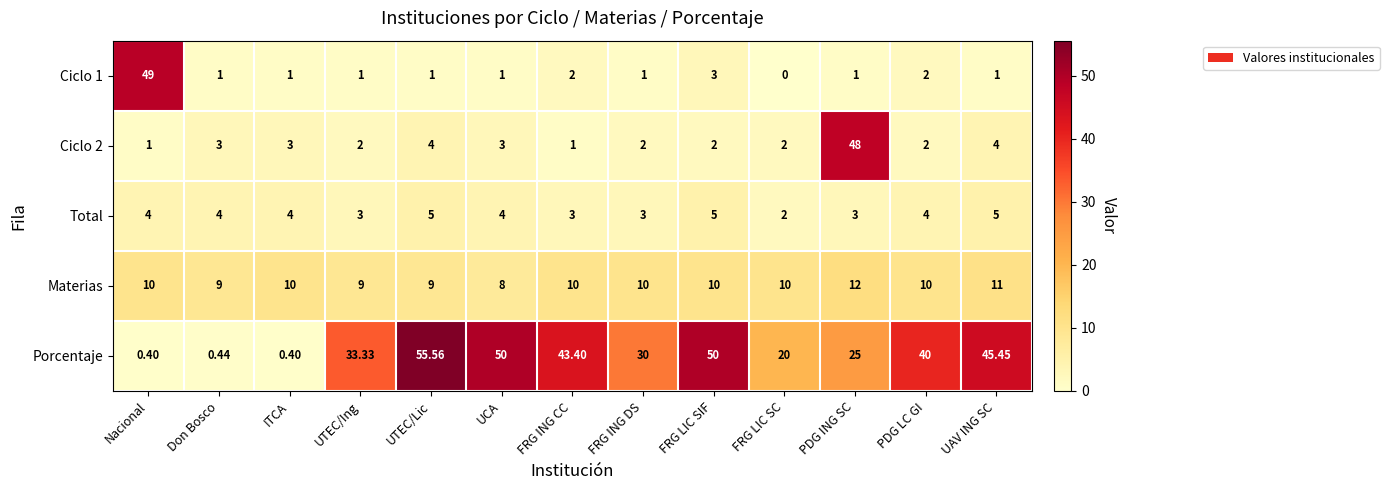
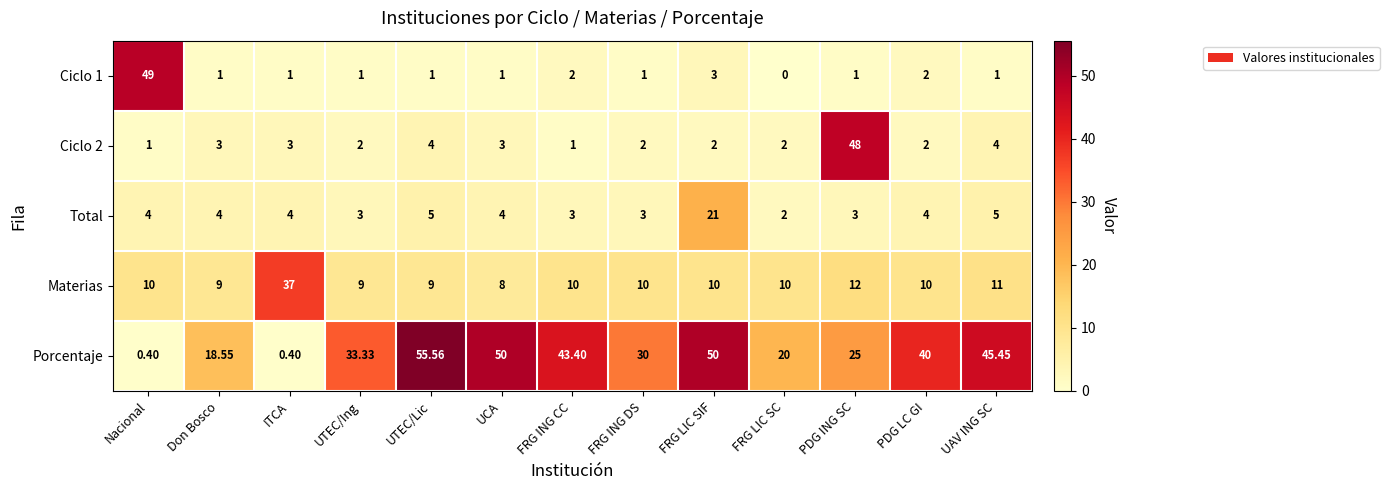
  {
    "Ciclo 1": {
      "Nacional": 49,
      "Don Bosco": 1,
      "ITCA": 1,
      "UTEC/Ing": 1,
      "UTEC/Lic": 1,
      "UCA": 1,
      "FRG ING CC": 2,
      "FRG ING DS": 1,
      "FRG LIC SIF": 3,
      "FRG LIC SC": 0,
      "PDG ING SC": 1,
      "PDG LC GI": 2,
      "UAV ING SC": 1
    },
    "Ciclo 2": {
      "Nacional": 1,
      "Don Bosco": 3,
      "ITCA": 3,
      "UTEC/Ing": 2,
      "UTEC/Lic": 4,
      "UCA": 3,
      "FRG ING CC": 1,
      "FRG ING DS": 2,
      "FRG LIC SIF": 2,
      "FRG LIC SC": 2,
      "PDG ING SC": 48,
      "PDG LC GI": 2,
      "UAV ING SC": 4
    },
    "Total": {
      "Nacional": 4,
      "Don Bosco": 4,
      "ITCA": 4,
      "UTEC/Ing": 3,
      "UTEC/Lic": 5,
      "UCA": 4,
      "FRG ING CC": 3,
      "FRG ING DS": 3,
-     "FRG LIC SIF": 5,
+     "FRG LIC SIF": 21,
      "FRG LIC SC": 2,
      "PDG ING SC": 3,
      "PDG LC GI": 4,
      "UAV ING SC": 5
    },
    "Materias": {
      "Nacional": 10,
      "Don Bosco": 9,
-     "ITCA": 10,
+     "ITCA": 37,
      "UTEC/Ing": 9,
      "UTEC/Lic": 9,
      "UCA": 8,
      "FRG ING CC": 10,
      "FRG ING DS": 10,
      "FRG LIC SIF": 10,
      "FRG LIC SC": 10,
      "PDG ING SC": 12,
      "PDG LC GI": 10,
      "UAV ING SC": 11
    },
    "Porcentaje": {
      "Nacional": 0.40,
-     "Don Bosco": 0.44,
+     "Don Bosco": 18.55,
      "ITCA": 0.40,
      "UTEC/Ing": 33.33,
      "UTEC/Lic": 55.56,
      "UCA": 50,
      "FRG ING CC": 43.40,
      "FRG ING DS": 30,
      "FRG LIC SIF": 50,
      "FRG LIC SC": 20,
      "PDG ING SC": 25,
      "PDG LC GI": 40,
      "UAV ING SC": 45.45
    }
  }
